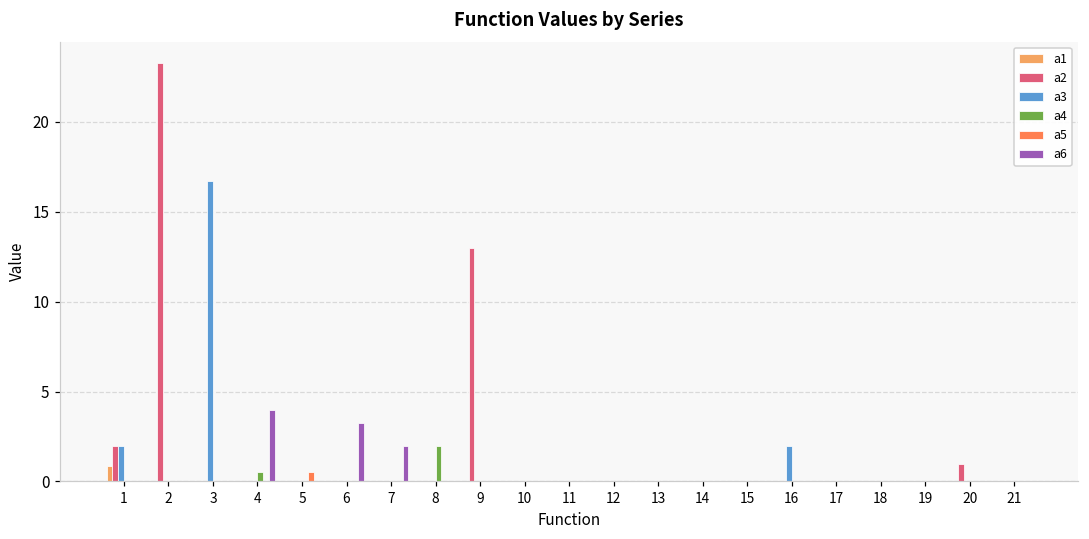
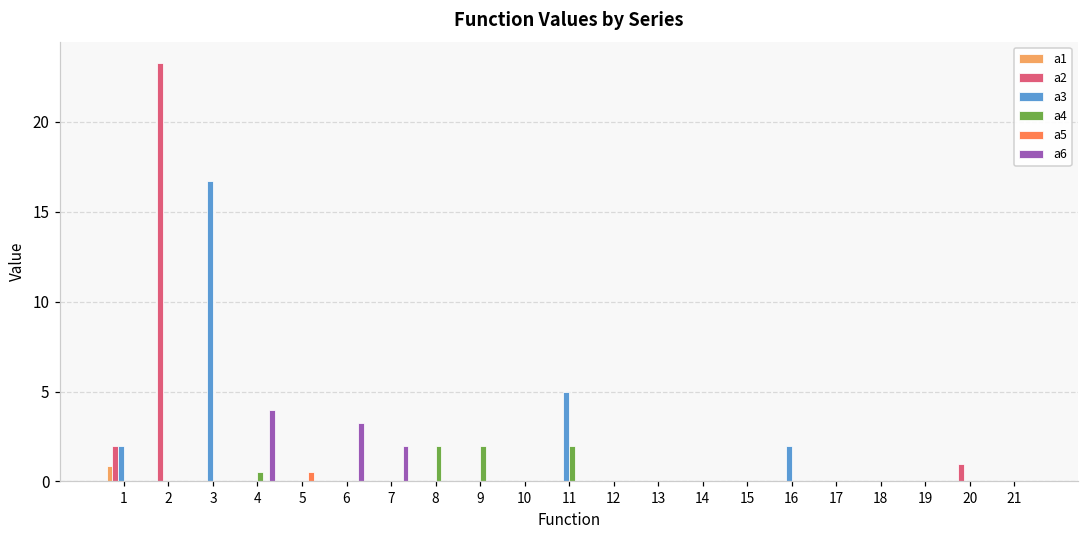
  {
    "a2": {
      "1": 2,
      "2": 23.3,
      "3": 0,
      "4": 0,
      "5": 0,
      "6": 0,
      "7": 0,
      "8": 0,
-     "9": 13,
+     "9": 0,
      "10": 0,
      "11": 0,
      "12": 0,
      "13": 0,
      "14": 0,
      "15": 0,
      "16": 0,
      "17": 0,
      "18": 0,
      "19": 0,
      "20": 1,
      "21": 0
    },
    "a3": {
      "1": 2,
      "2": 0,
      "3": 16.7,
      "4": 0,
      "5": 0,
      "6": 0,
      "7": 0,
      "8": 0,
      "9": 0,
      "10": 0,
-     "11": 0,
+     "11": 5,
      "12": 0,
      "13": 0,
      "14": 0,
      "15": 0,
      "16": 2,
      "17": 0,
      "18": 0,
      "19": 0,
      "20": 0,
      "21": 0
    },
    "a4": {
      "1": 0,
      "2": 0,
      "3": 0,
      "4": 0.5,
      "5": 0,
      "6": 0,
      "7": 0,
      "8": 2,
-     "9": 0,
+     "9": 2,
      "10": 0,
-     "11": 0,
+     "11": 2,
      "12": 0,
      "13": 0,
      "14": 0,
      "15": 0,
      "16": 0,
      "17": 0,
      "18": 0,
      "19": 0,
      "20": 0,
      "21": 0
    },
    "a6": {
      "1": 0,
      "2": 0,
      "3": 0,
      "4": 4,
      "5": 0,
      "6": 3.2,
      "7": 2,
      "8": 0,
      "9": 0,
      "10": 0,
      "11": 0,
      "12": 0,
      "13": 0,
      "14": 0,
      "15": 0,
      "16": 0,
      "17": 0,
      "18": 0,
      "19": 0,
      "20": 0,
      "21": 0
    }
  }
